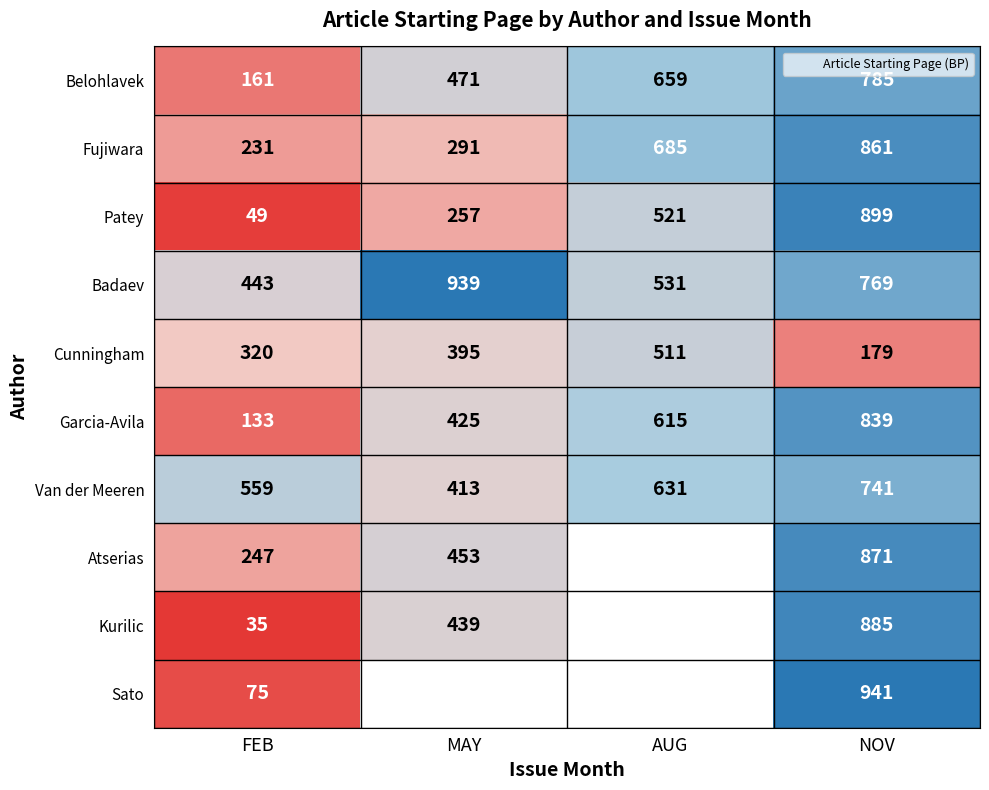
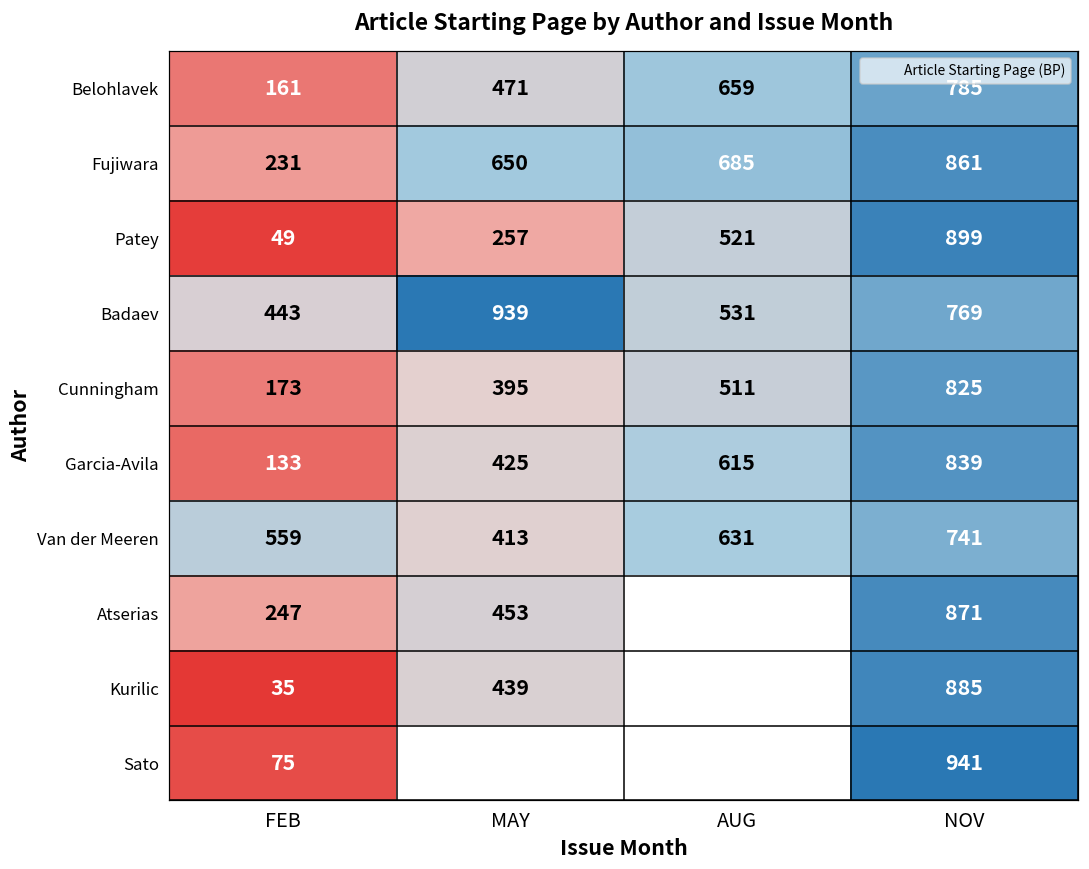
  {
    "Belohlavek": {
      "FEB": 161,
      "MAY": 471,
      "AUG": 659
    },
    "Fujiwara": {
      "FEB": 231,
-     "MAY": 291,
+     "MAY": 650,
      "AUG": 685,
      "NOV": 861
    },
    "Patey": {
      "FEB": 49,
      "MAY": 257,
      "AUG": 521,
      "NOV": 899
    },
    "Badaev": {
      "FEB": 443,
      "MAY": 939,
      "AUG": 531,
      "NOV": 769
    },
    "Cunningham": {
-     "FEB": 320,
+     "FEB": 173,
      "MAY": 395,
      "AUG": 511,
-     "NOV": 179
+     "NOV": 825
    },
    "Garcia-Avila": {
      "FEB": 133,
      "MAY": 425,
      "AUG": 615,
      "NOV": 839
    },
    "Van der Meeren": {
      "FEB": 559,
      "MAY": 413,
      "AUG": 631,
      "NOV": 741
    },
    "Atserias": {
      "FEB": 247,
      "MAY": 453,
      "NOV": 871
    },
    "Kurilic": {
      "FEB": 35,
      "MAY": 439,
      "NOV": 885
    },
    "Sato": {
      "FEB": 75,
      "NOV": 941
    }
  }
